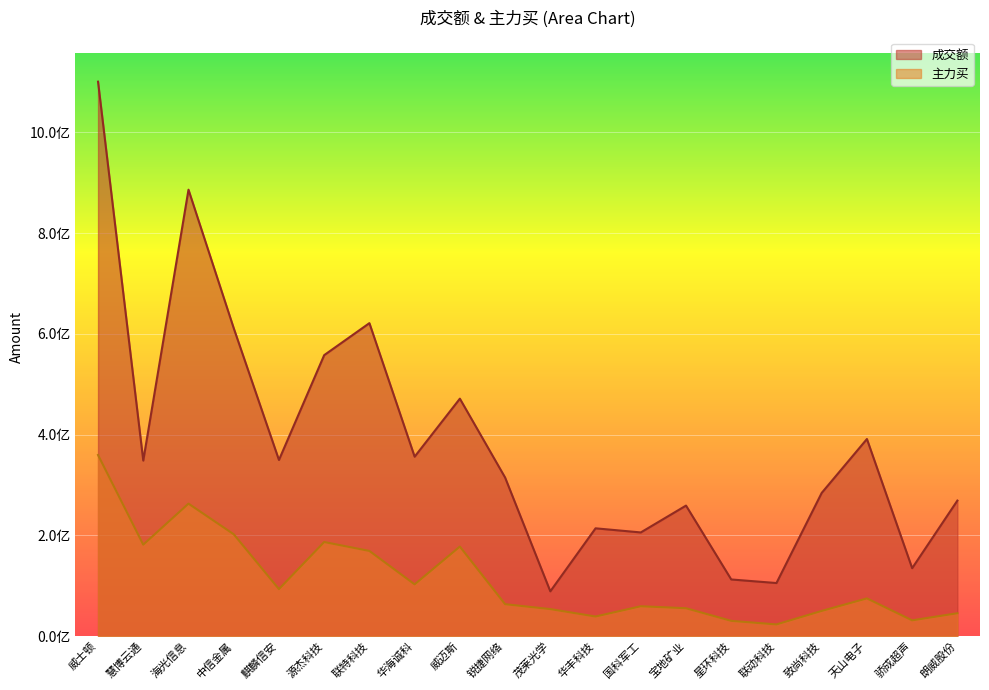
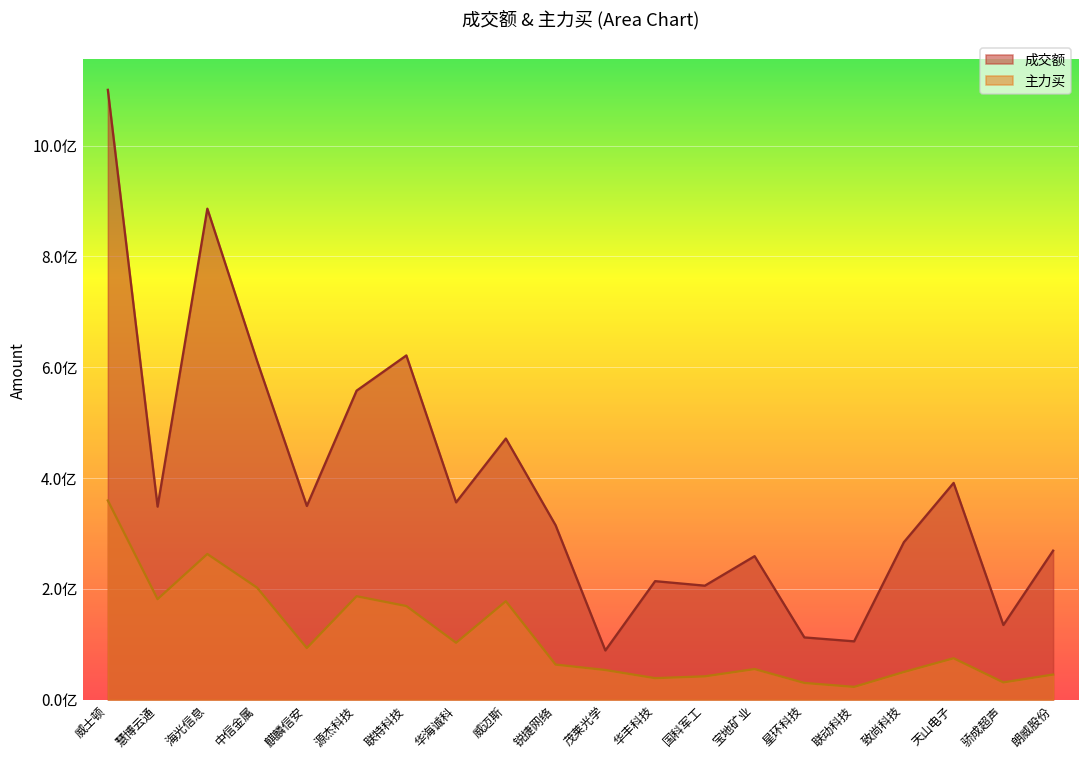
  {
    "成交额": {
      "威士顿": "11.0亿",
      "慧博云通": "3.5亿",
      "海光信息": "8.9亿",
      "中信金属": "6.1亿",
      "麒麟信安": "3.5亿",
      "源杰科技": "5.6亿",
      "联特科技": "6.2亿",
      "华海诚科": "3.6亿",
      "威迈斯": "4.7亿",
      "锐捷网络": "3.1亿",
      "茂莱光学": "0.9亿",
      "华丰科技": "2.1亿",
      "国科军工": "2.1亿",
      "宝地矿业": "2.6亿",
      "星环科技": "1.1亿",
      "联动科技": "1.1亿",
      "致尚科技": "2.8亿",
      "天山电子": "3.9亿",
      "骄成超声": "1.3亿",
      "朗威股份": "2.7亿"
    },
    "主力买": {
      "威士顿": "3.6亿",
      "慧博云通": "1.8亿",
      "海光信息": "2.6亿",
      "中信金属": "2.0亿",
      "麒麟信安": "0.9亿",
      "源杰科技": "1.9亿",
      "联特科技": "1.7亿",
      "华海诚科": "1.0亿",
      "威迈斯": "1.8亿",
      "锐捷网络": "0.6亿",
      "茂莱光学": "0.5亿",
      "华丰科技": "0.4亿",
-     "国科军工": "0.6亿",
+     "国科军工": "0.4亿",
      "宝地矿业": "0.6亿",
      "星环科技": "0.3亿",
      "联动科技": "0.2亿",
      "致尚科技": "0.5亿",
      "天山电子": "0.7亿",
      "骄成超声": "0.3亿",
      "朗威股份": "0.5亿"
    }
  }
